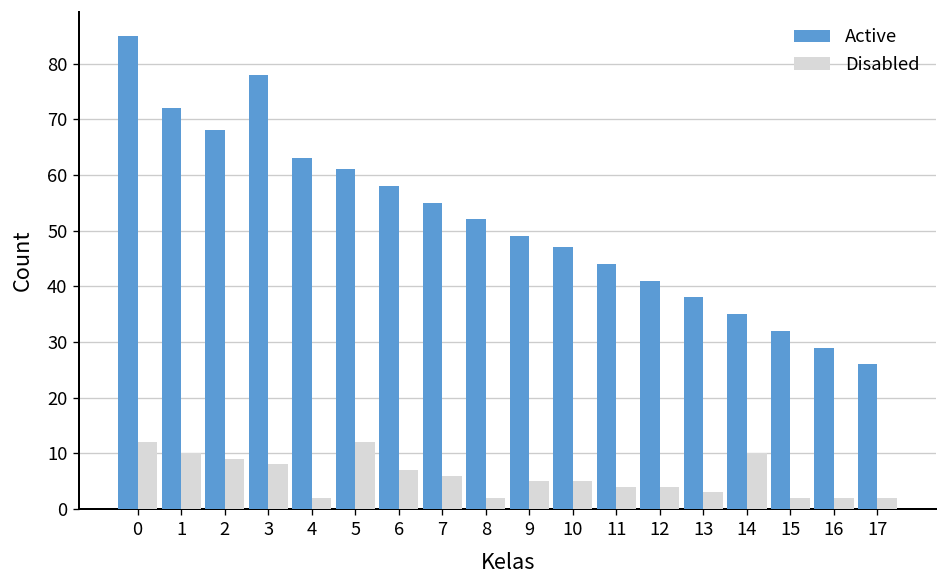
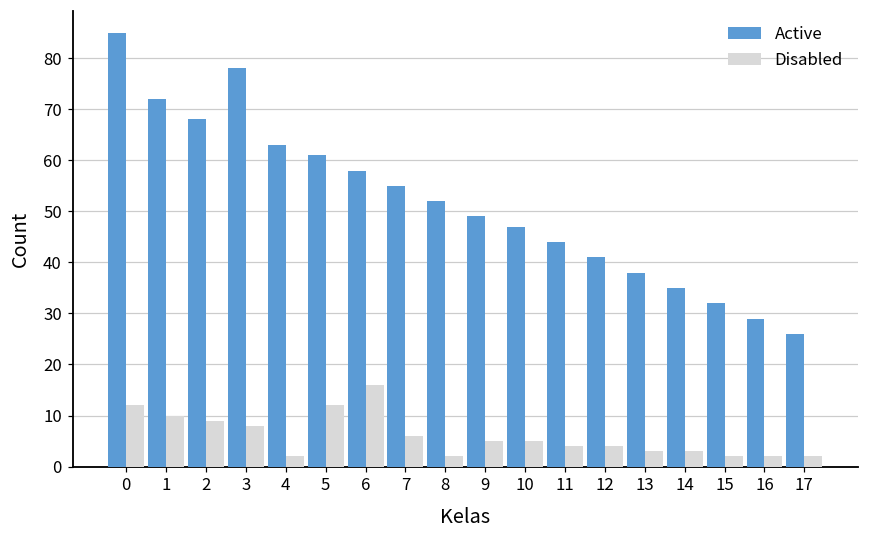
  {
    "Active": {
      "0": 85,
      "1": 72,
      "2": 68,
      "3": 78,
      "4": 63,
      "5": 61,
      "6": 58,
      "7": 55,
      "8": 52,
      "9": 49,
      "10": 47,
      "11": 44,
      "12": 41,
      "13": 38,
      "14": 35,
      "15": 32,
      "16": 29,
      "17": 26
    },
    "Disabled": {
      "0": 12,
      "1": 10,
      "2": 9,
      "3": 8,
      "4": 2,
      "5": 12,
-     "6": 7,
+     "6": 16,
      "7": 6,
      "8": 2,
      "9": 5,
      "10": 5,
      "11": 4,
      "12": 4,
      "13": 3,
-     "14": 10,
+     "14": 3,
      "15": 2,
      "16": 2,
      "17": 2
    }
  }
